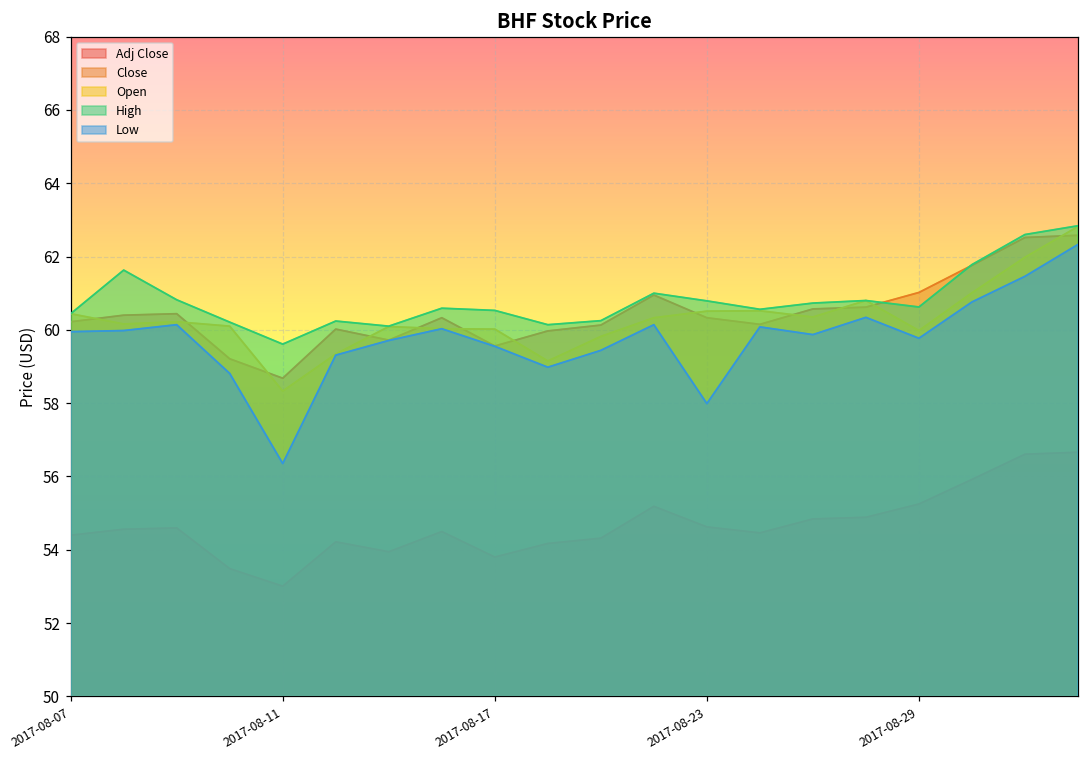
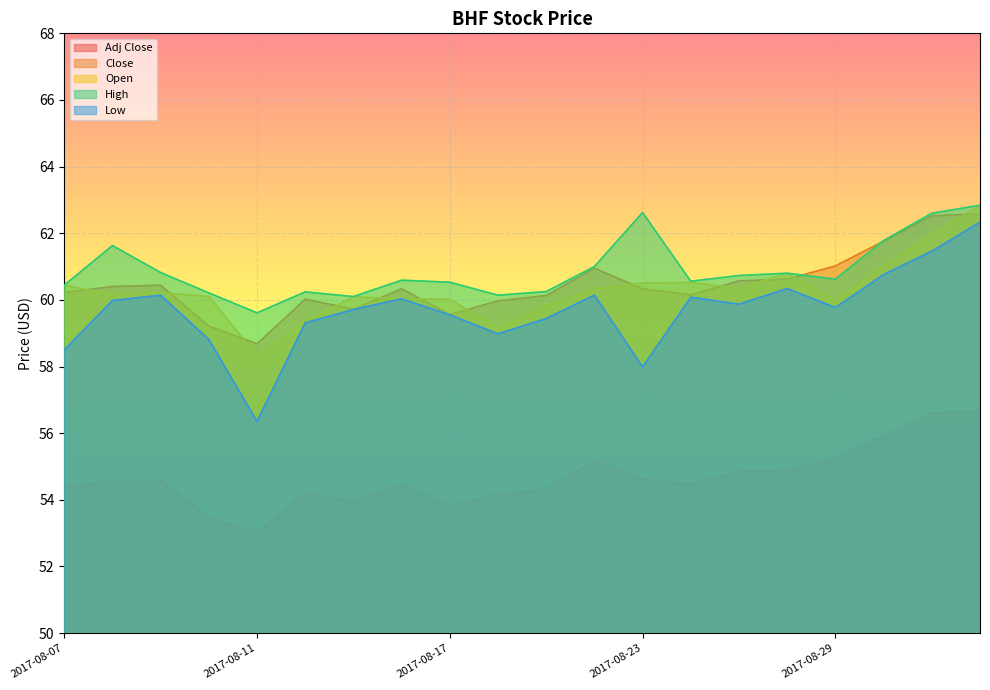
  {
    "High": {
      "2017-08-11": 59.6,
      "2017-08-17": 60.5,
-     "2017-08-23": 60.8,
+     "2017-08-23": 62.6,
      "2017-08-29": 60.6
    },
    "Low": {
-     "2017-08-07": 60.0,
+     "2017-08-07": 58.5,
      "2017-08-11": 56.4,
      "2017-08-23": 58.0,
      "2017-08-29": 59.8
    }
  }
